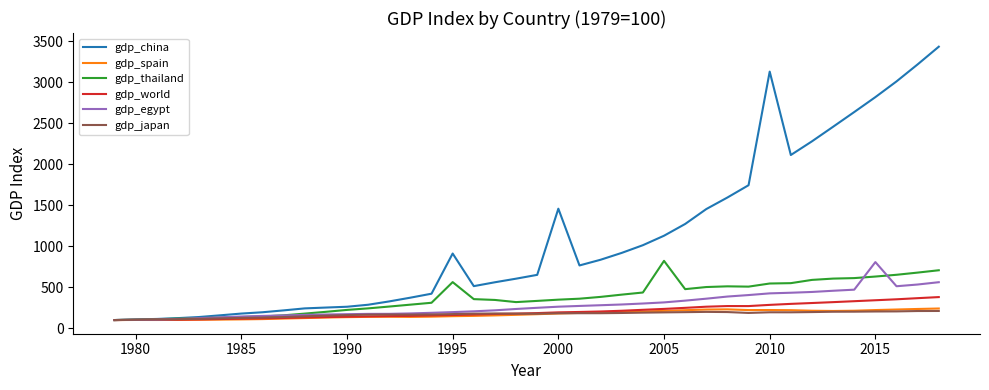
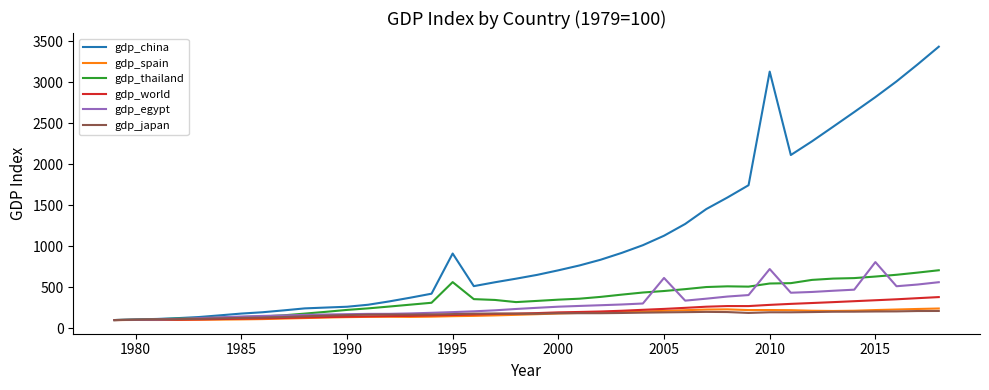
  {
    "gdp_china": {
      "1985": 200,
      "1990": 300,
      "1995": 900,
-     "2000": 1500,
+     "2000": 700,
      "2005": 1100,
      "2010": 3100,
      "2015": 2800
    },
    "gdp_thailand": {
      "1990": 200,
      "1995": 600,
      "2000": 300,
-     "2005": 800,
+     "2005": 500,
      "2010": 500,
      "2015": 600
    },
    "gdp_world": {
      "2010": 300,
      "2015": 300
    },
    "gdp_egypt": {
      "2000": 300,
-     "2005": 300,
-     "2010": 400,
+     "2005": 600,
+     "2010": 700,
      "2015": 800
    }
  }
